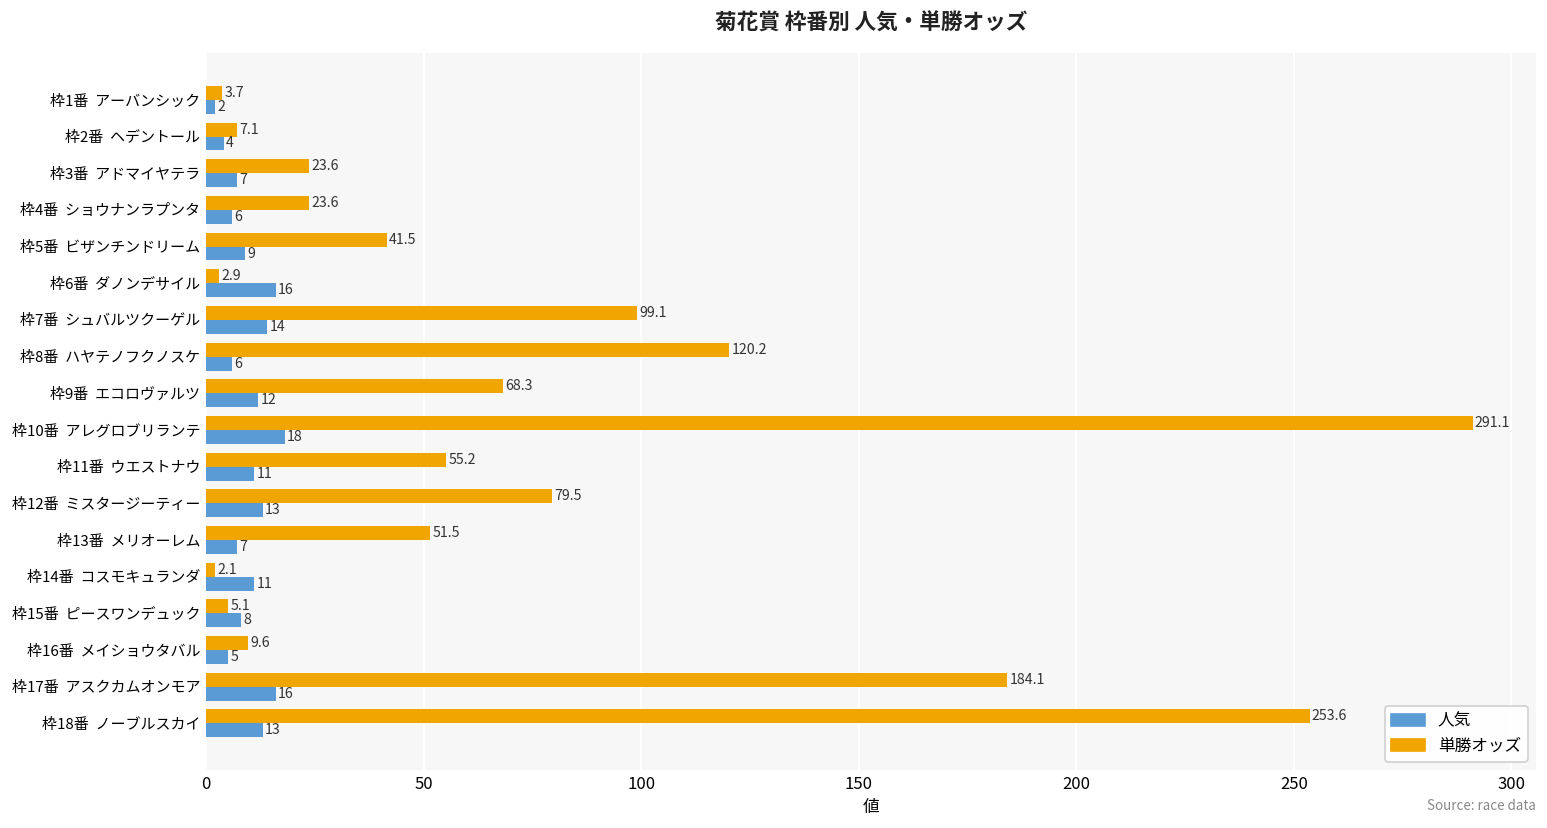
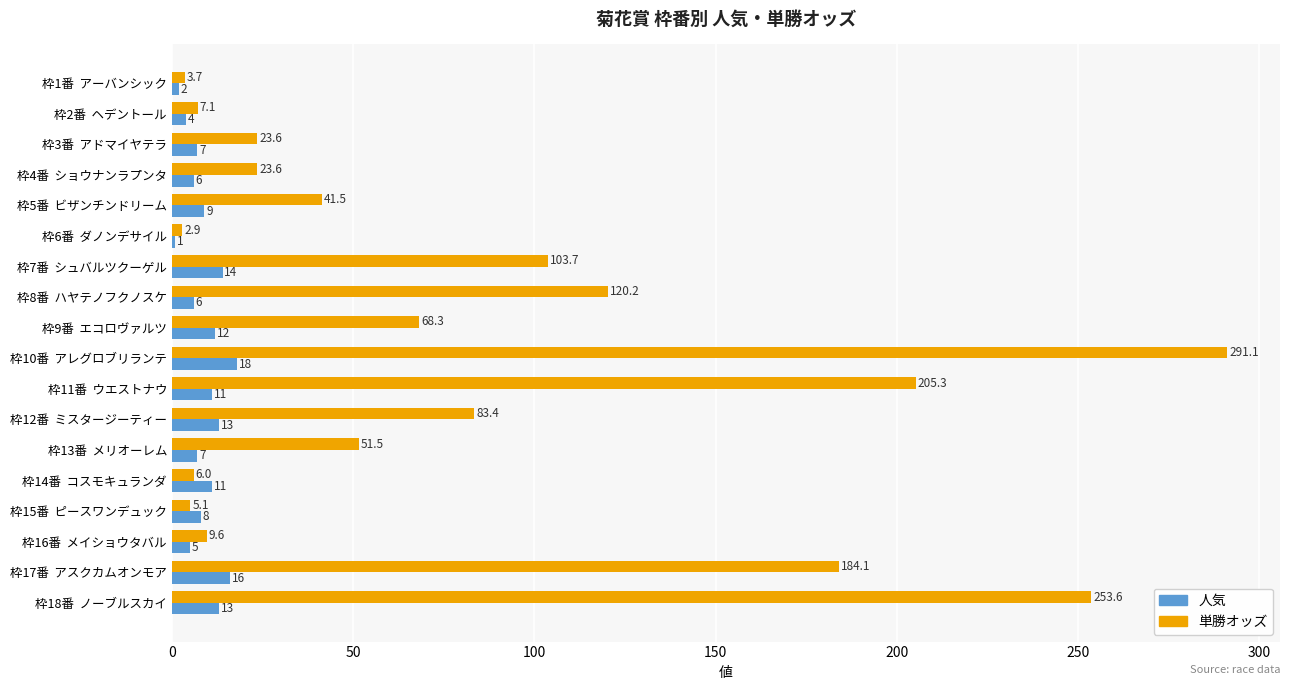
  {
    "人気": {
      "枠1番 アーバンシック": 2,
      "枠2番 ヘデントール": 4,
      "枠3番 アドマイヤテラ": 7,
      "枠4番 ショウナンラプンタ": 6,
      "枠5番 ビザンチンドリーム": 9,
-     "枠6番 ダノンデサイル": 16,
+     "枠6番 ダノンデサイル": 1,
      "枠7番 シュバルツクーゲル": 14,
      "枠8番 ハヤテノフクノスケ": 6,
      "枠9番 エコロヴァルツ": 12,
      "枠10番 アレグロブリランテ": 18,
      "枠11番 ウエストナウ": 11,
      "枠12番 ミスタージーティー": 13,
      "枠13番 メリオーレム": 7,
      "枠14番 コスモキュランダ": 11,
      "枠15番 ピースワンデュック": 8,
      "枠16番 メイショウタバル": 5,
      "枠17番 アスクカムオンモア": 16,
      "枠18番 ノーブルスカイ": 13
    },
    "単勝オッズ": {
      "枠1番 アーバンシック": 3.7,
      "枠2番 ヘデントール": 7.1,
      "枠3番 アドマイヤテラ": 23.6,
      "枠4番 ショウナンラプンタ": 23.6,
      "枠5番 ビザンチンドリーム": 41.5,
      "枠6番 ダノンデサイル": 2.9,
-     "枠7番 シュバルツクーゲル": 99.1,
+     "枠7番 シュバルツクーゲル": 103.7,
      "枠8番 ハヤテノフクノスケ": 120.2,
      "枠9番 エコロヴァルツ": 68.3,
      "枠10番 アレグロブリランテ": 291.1,
-     "枠11番 ウエストナウ": 55.2,
-     "枠12番 ミスタージーティー": 79.5,
+     "枠11番 ウエストナウ": 205.3,
+     "枠12番 ミスタージーティー": 83.4,
      "枠13番 メリオーレム": 51.5,
-     "枠14番 コスモキュランダ": 2.1,
+     "枠14番 コスモキュランダ": 6.0,
      "枠15番 ピースワンデュック": 5.1,
      "枠16番 メイショウタバル": 9.6,
      "枠17番 アスクカムオンモア": 184.1,
      "枠18番 ノーブルスカイ": 253.6
    }
  }
